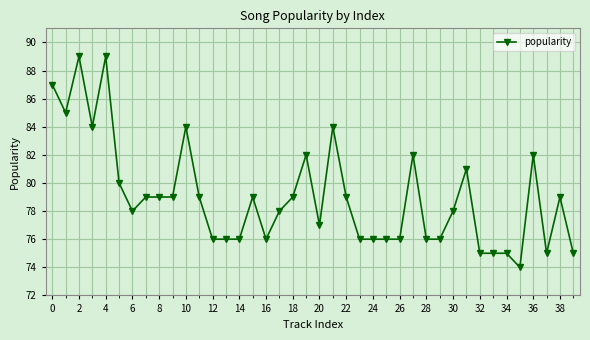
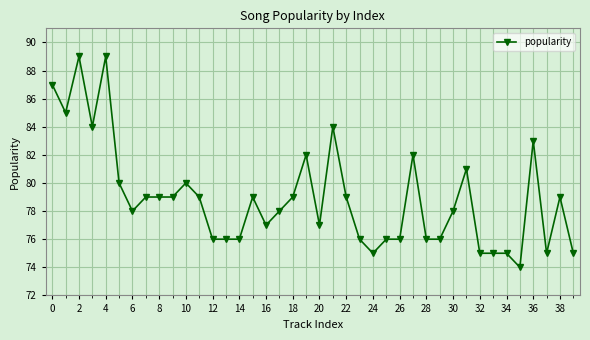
  {
    "0": 87,
    "2": 89,
    "4": 89,
    "6": 78,
    "8": 79,
-   "10": 84,
+   "10": 80,
    "12": 76,
    "14": 76,
-   "16": 76,
+   "16": 77,
    "18": 79,
    "20": 77,
    "22": 79,
-   "24": 76,
+   "24": 75,
    "26": 76,
    "28": 76,
    "30": 78,
    "32": 75,
    "34": 75,
-   "36": 82,
+   "36": 83,
    "38": 79
  }
